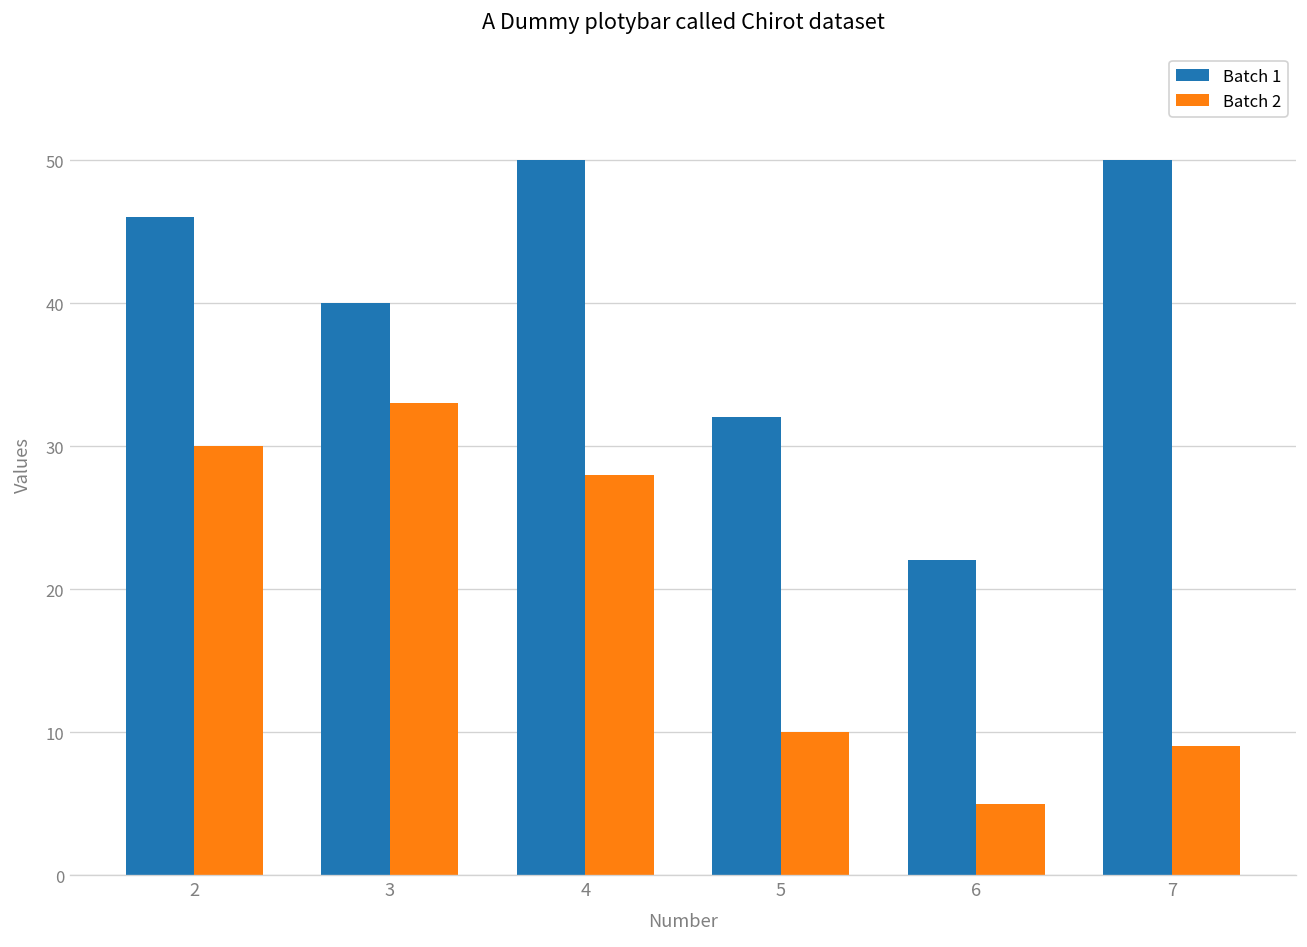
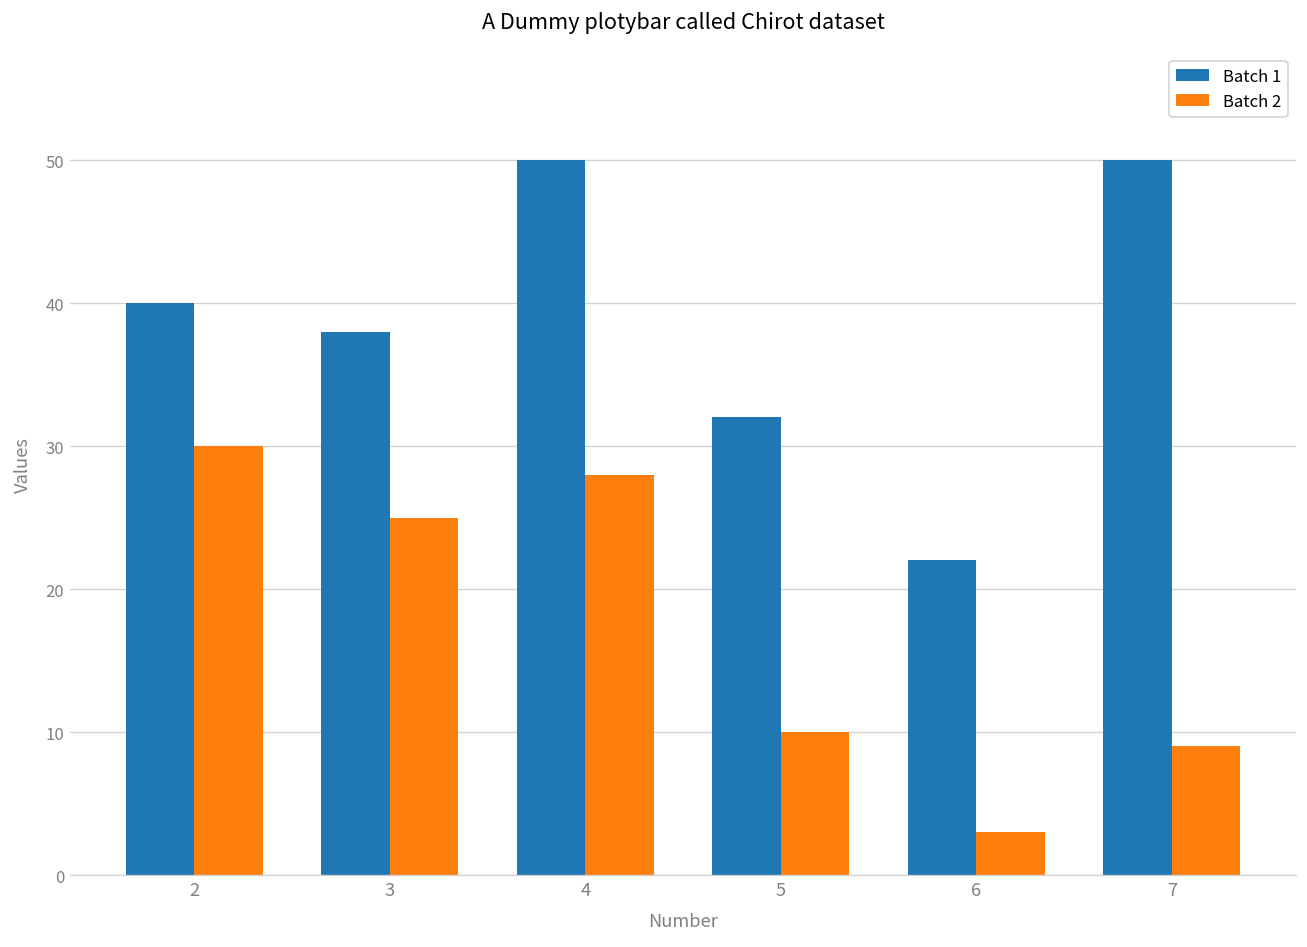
  {
    "Batch 1": {
-     "2": 46,
-     "3": 40,
+     "2": 40,
+     "3": 38,
      "4": 50,
      "5": 32,
      "6": 22,
      "7": 50
    },
    "Batch 2": {
      "2": 30,
-     "3": 33,
+     "3": 25,
      "4": 28,
      "5": 10,
-     "6": 5,
+     "6": 3,
      "7": 9
    }
  }
